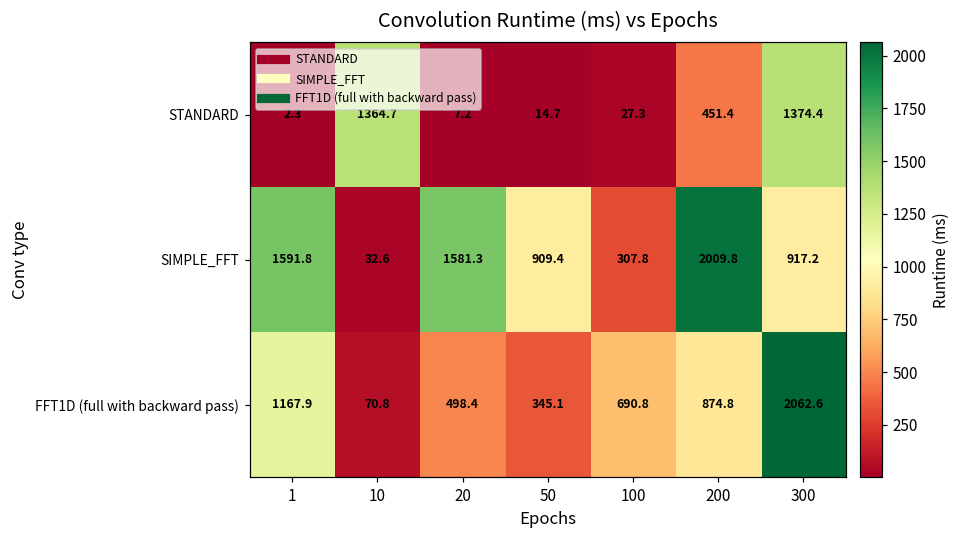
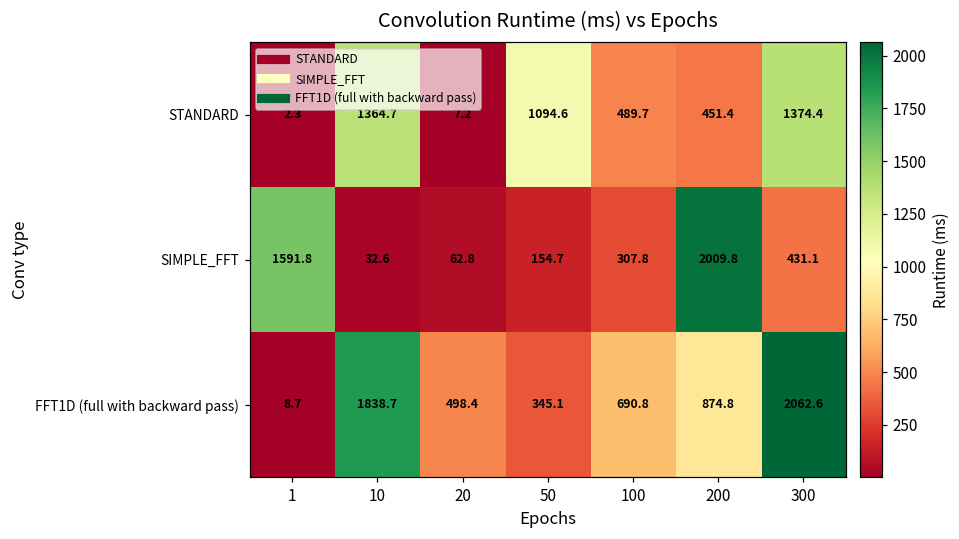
  {
    "STANDARD": {
      "1": 2.3,
      "10": 1364.7,
      "20": 7.2,
-     "50": 14.7,
-     "100": 27.3,
+     "50": 1094.6,
+     "100": 489.7,
      "200": 451.4,
      "300": 1374.4
    },
    "SIMPLE_FFT": {
      "1": 1591.8,
      "10": 32.6,
-     "20": 1581.3,
-     "50": 909.4,
+     "20": 62.8,
+     "50": 154.7,
      "100": 307.8,
      "200": 2009.8,
-     "300": 917.2
+     "300": 431.1
    },
    "FFT1D (full with backward pass)": {
-     "1": 1167.9,
-     "10": 70.8,
+     "1": 8.7,
+     "10": 1838.7,
      "20": 498.4,
      "50": 345.1,
      "100": 690.8,
      "200": 874.8,
      "300": 2062.6
    }
  }
